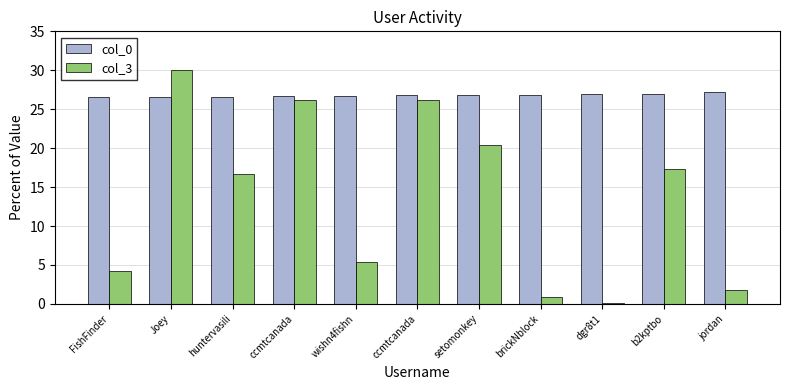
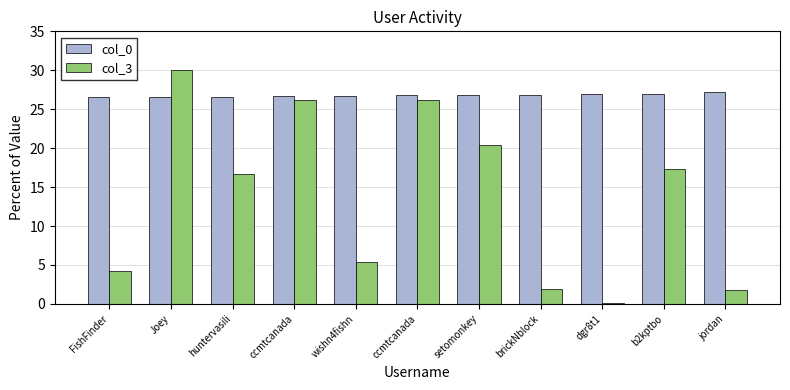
  {
    "col_0": {
      "FishFinder": 27,
      "Joey": 27,
      "huntervasili": 27,
      "wishn4fishn": 27,
      "setomonkey": 27,
      "brickNblock": 27,
      "dgr8t1": 27,
      "b2kptbo": 27,
      "jordan": 27
    },
    "col_3": {
      "FishFinder": 4,
      "Joey": 30,
      "huntervasili": 17,
      "wishn4fishn": 5,
      "setomonkey": 20,
-     "brickNblock": 1,
+     "brickNblock": 2,
      "b2kptbo": 17,
      "jordan": 2
    }
  }
